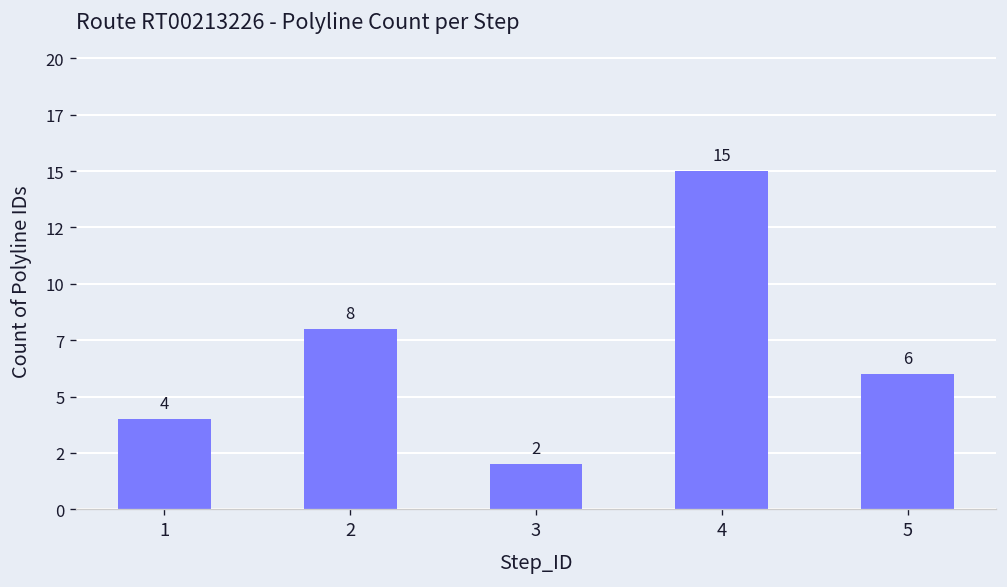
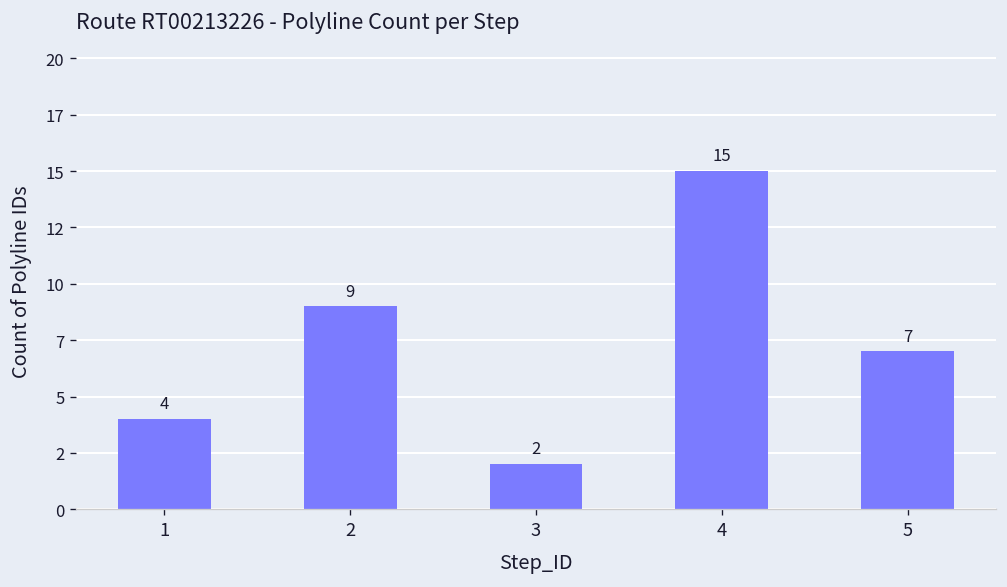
  {
    "1": 4,
-   "2": 8,
+   "2": 9,
    "3": 2,
    "4": 15,
-   "5": 6
+   "5": 7
  }
